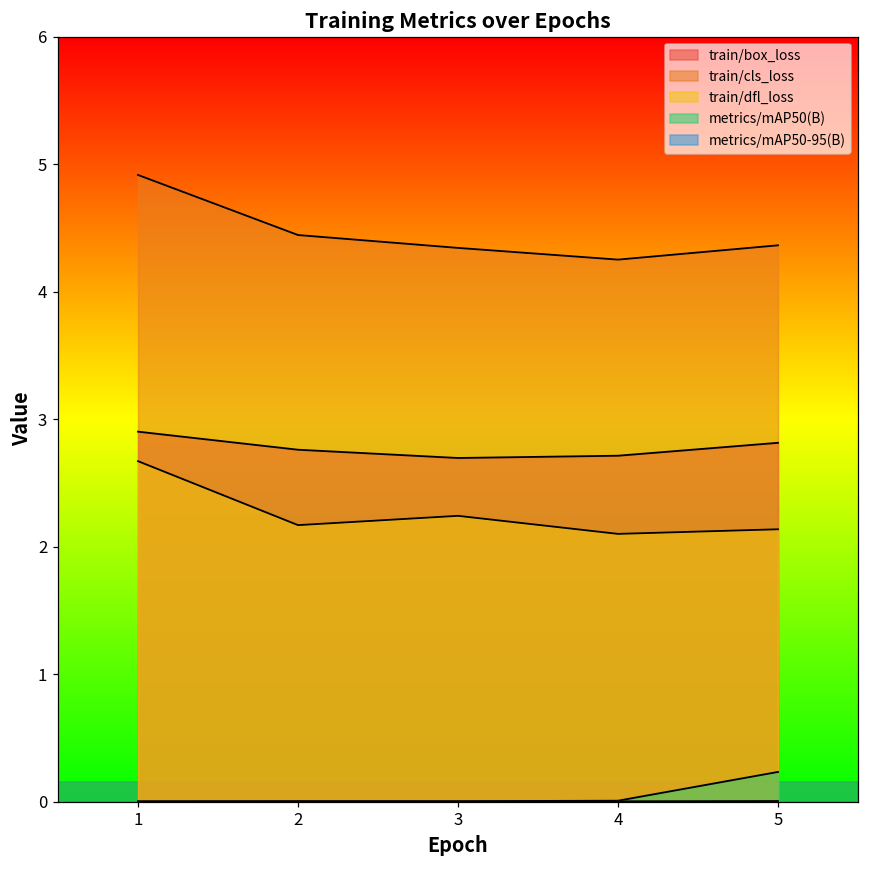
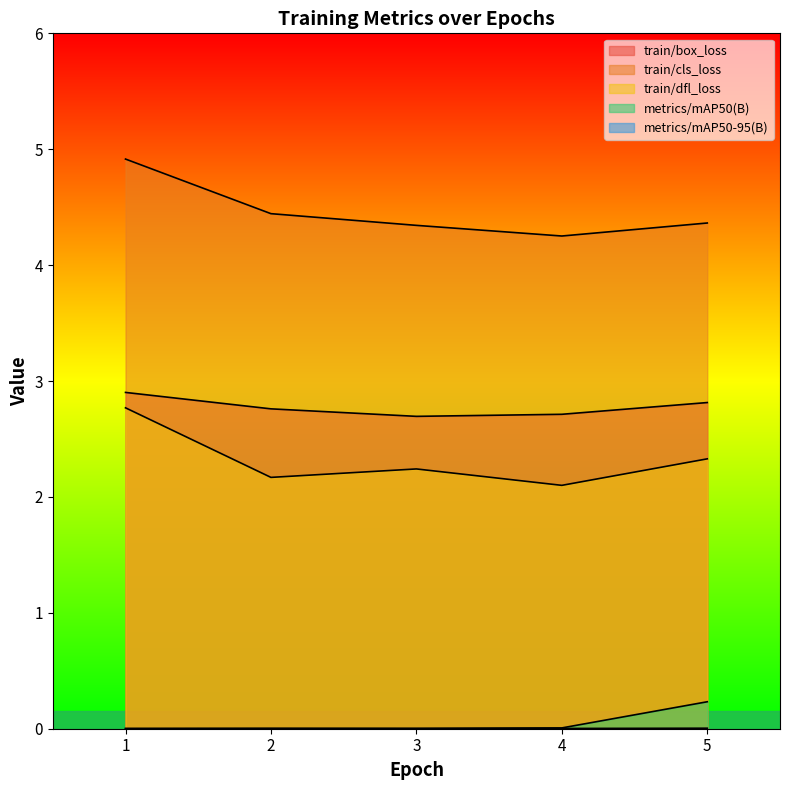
  {
    "train/dfl_loss": {
-     "1": 2.67,
+     "1": 2.77,
      "2": 2.17,
      "3": 2.24,
      "4": 2.10,
-     "5": 2.14
+     "5": 2.33
    },
    "metrics/mAP50(B)": {
      "5": 0.23
    }
  }
